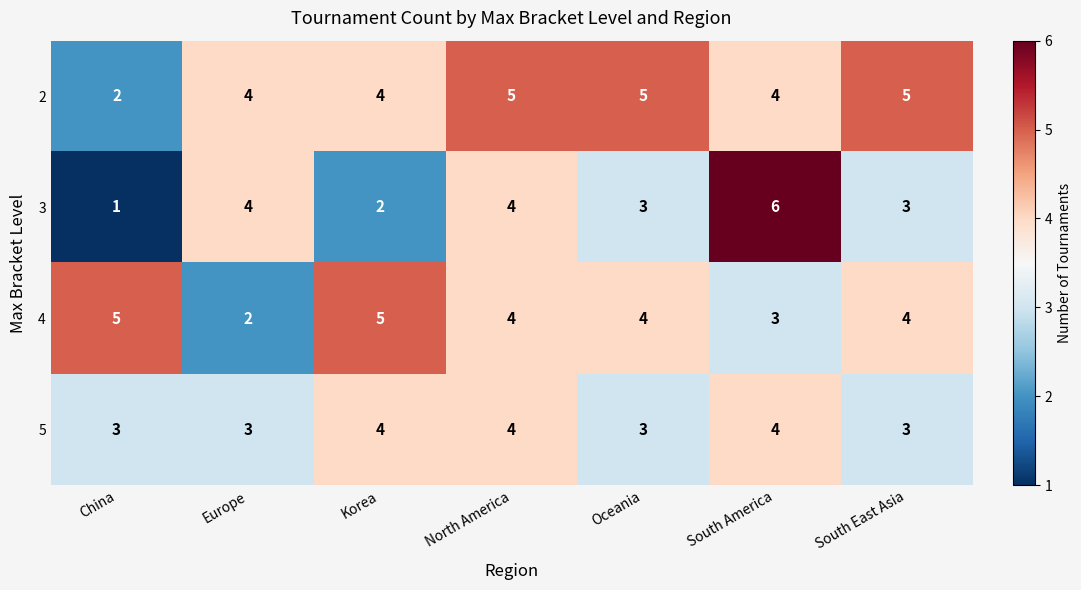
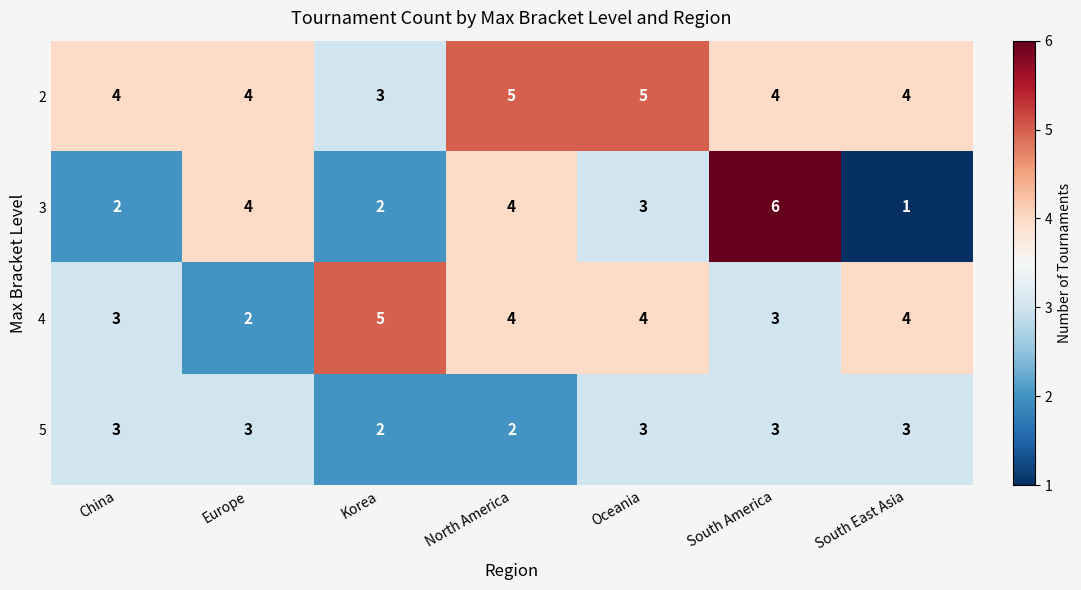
  {
    "2": {
-     "China": 2,
+     "China": 4,
      "Europe": 4,
-     "Korea": 4,
+     "Korea": 3,
      "North America": 5,
      "Oceania": 5,
      "South America": 4,
-     "South East Asia": 5
+     "South East Asia": 4
    },
    "3": {
-     "China": 1,
+     "China": 2,
      "Europe": 4,
      "Korea": 2,
      "North America": 4,
      "Oceania": 3,
      "South America": 6,
-     "South East Asia": 3
+     "South East Asia": 1
    },
    "4": {
-     "China": 5,
+     "China": 3,
      "Europe": 2,
      "Korea": 5,
      "North America": 4,
      "Oceania": 4,
      "South America": 3,
      "South East Asia": 4
    },
    "5": {
      "China": 3,
      "Europe": 3,
-     "Korea": 4,
-     "North America": 4,
+     "Korea": 2,
+     "North America": 2,
      "Oceania": 3,
-     "South America": 4,
+     "South America": 3,
      "South East Asia": 3
    }
  }
